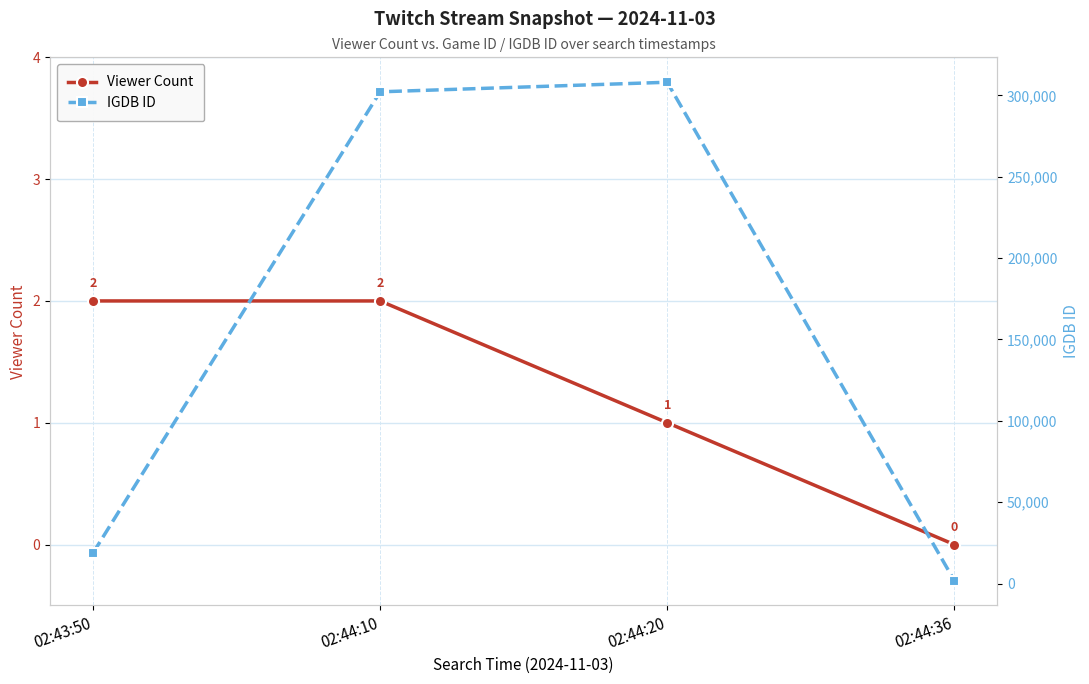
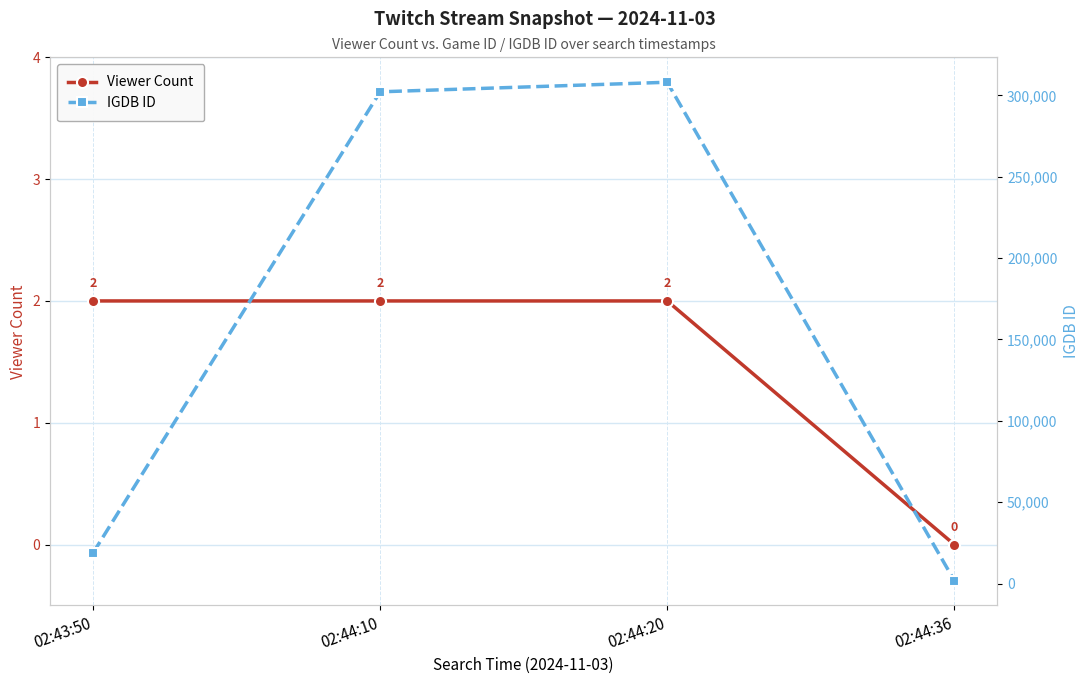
  {
    "Viewer Count": {
      "02:43:50": 2,
      "02:44:10": 2,
-     "02:44:20": 1,
+     "02:44:20": 2,
      "02:44:36": 0
    }
  }
